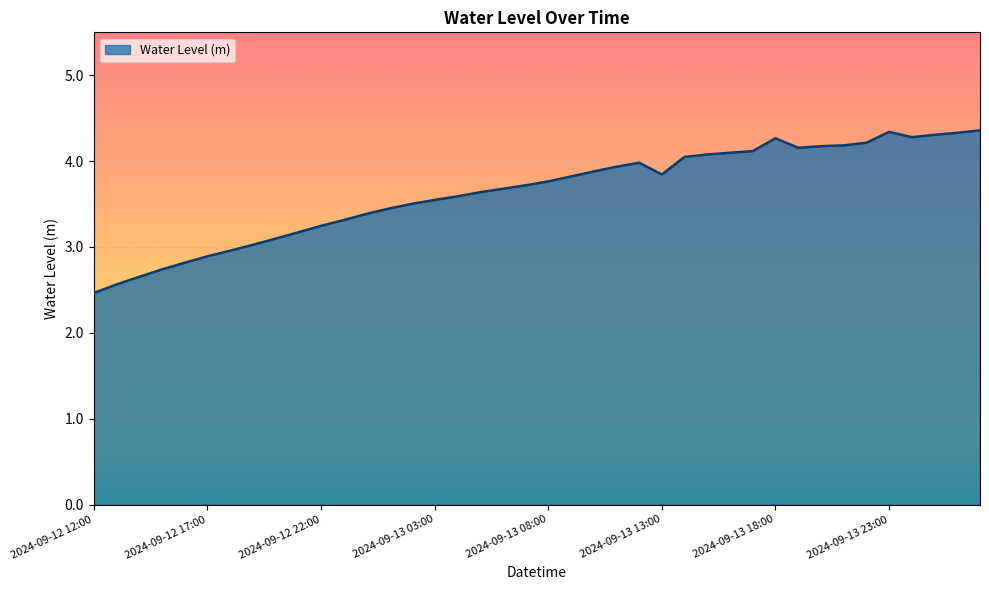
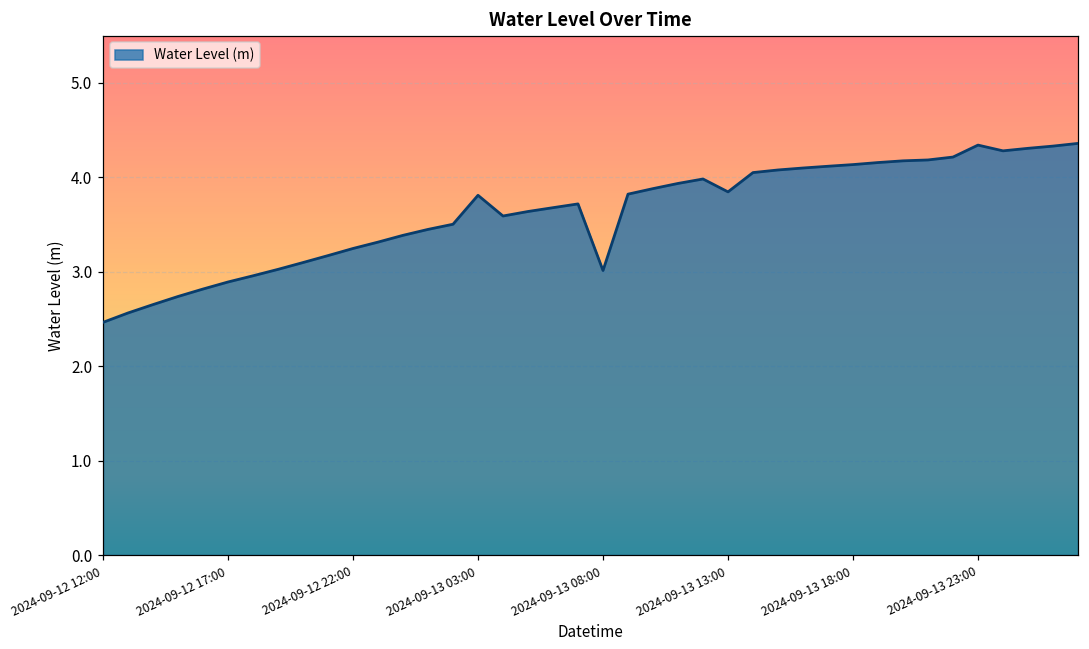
  {
    "2024-09-12 12:00": 2.5,
    "2024-09-12 17:00": 2.9,
    "2024-09-12 22:00": 3.2,
-   "2024-09-13 03:00": 3.5,
-   "2024-09-13 08:00": 3.8,
+   "2024-09-13 03:00": 3.8,
+   "2024-09-13 08:00": 3.0,
    "2024-09-13 13:00": 3.8,
-   "2024-09-13 18:00": 4.3,
+   "2024-09-13 18:00": 4.1,
    "2024-09-13 23:00": 4.3
  }
